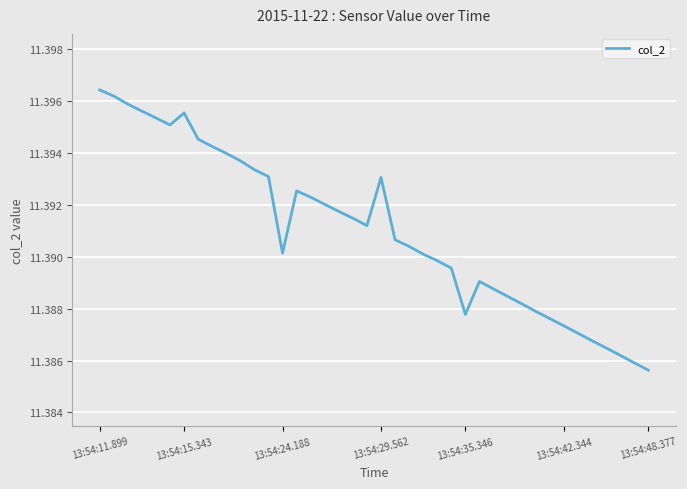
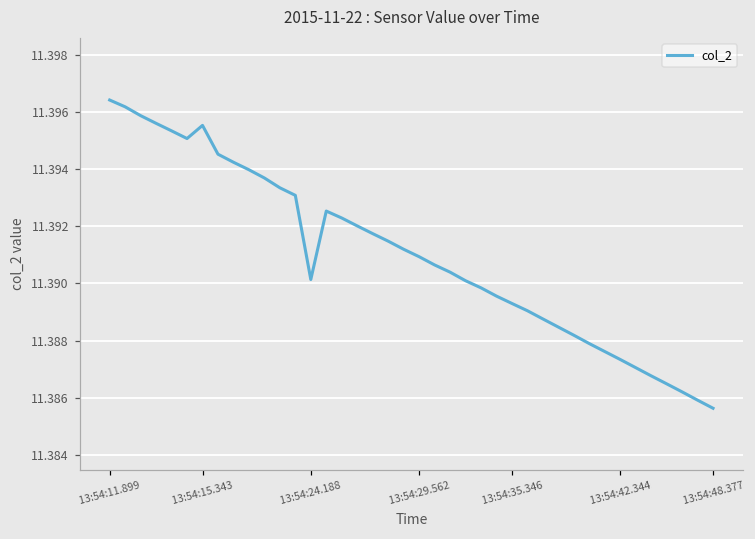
  {
    "13:54:11.899": 11.3964,
    "13:54:15.343": 11.3955,
    "13:54:24.188": 11.3901,
-   "13:54:29.562": 11.3930,
-   "13:54:35.346": 11.3878,
+   "13:54:29.562": 11.3909,
+   "13:54:35.346": 11.3893,
    "13:54:42.344": 11.3873,
    "13:54:48.377": 11.3856
  }
